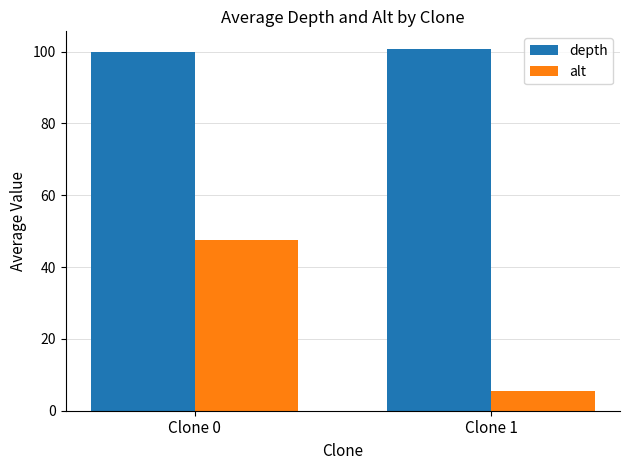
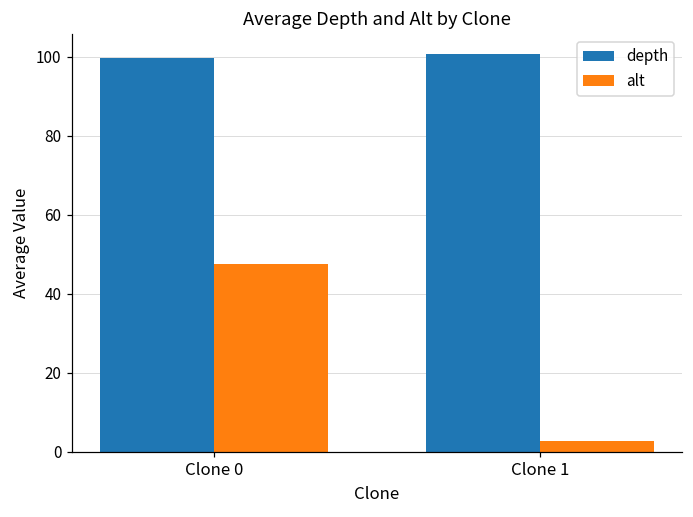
  {
    "depth": {
      "Clone 0": 100,
      "Clone 1": 101
    },
    "alt": {
      "Clone 0": 48,
-     "Clone 1": 5
+     "Clone 1": 3
    }
  }
